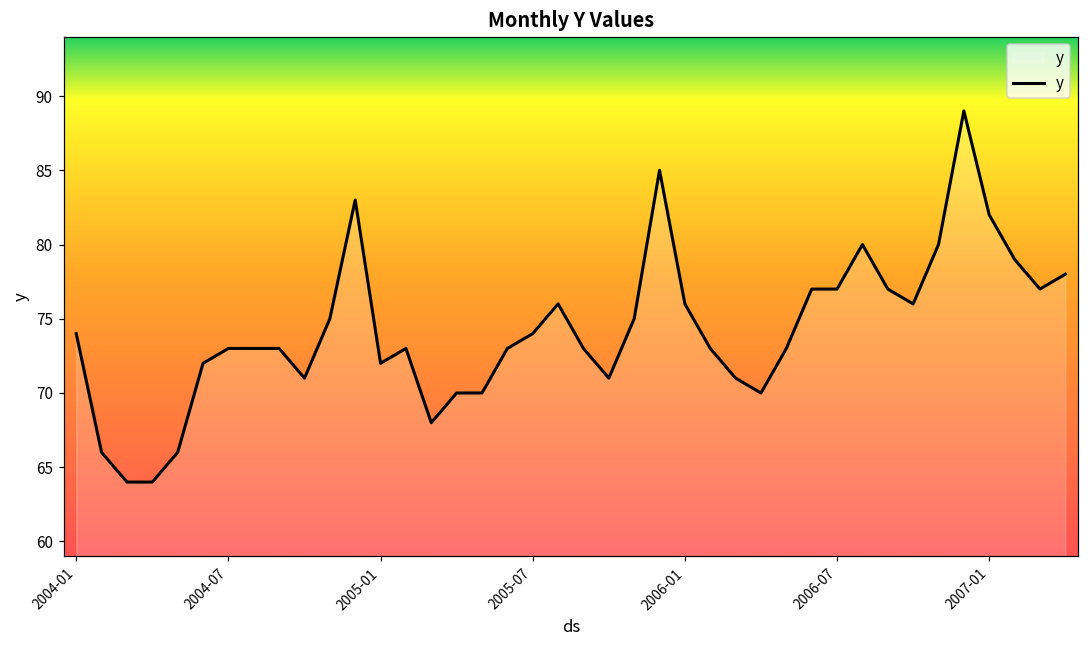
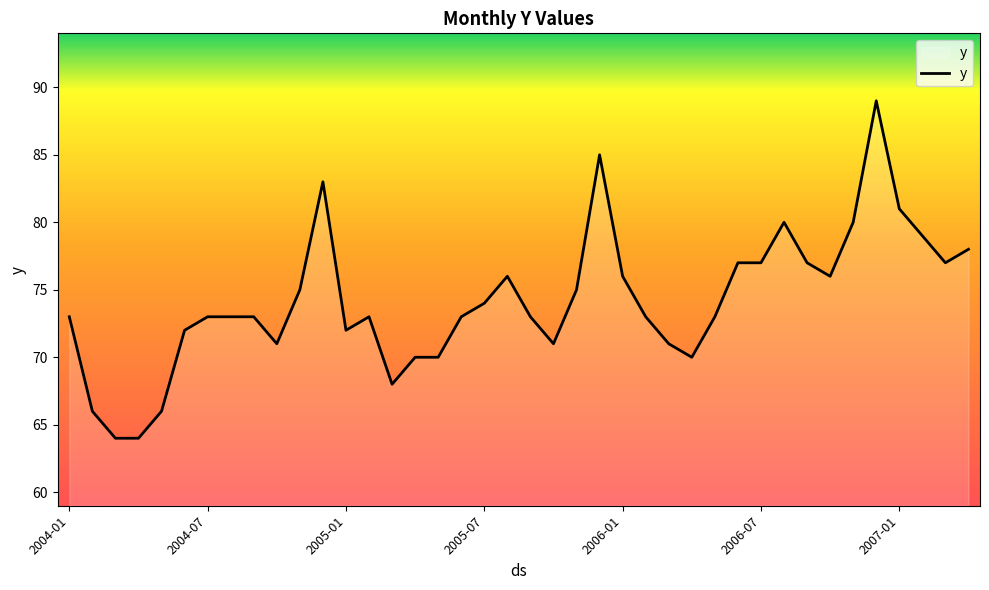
  {
-   "2004-01": 74,
+   "2004-01": 73,
    "2004-07": 73,
    "2005-01": 72,
    "2005-07": 74,
    "2006-01": 76,
    "2006-07": 77,
-   "2007-01": 82
+   "2007-01": 81
  }
